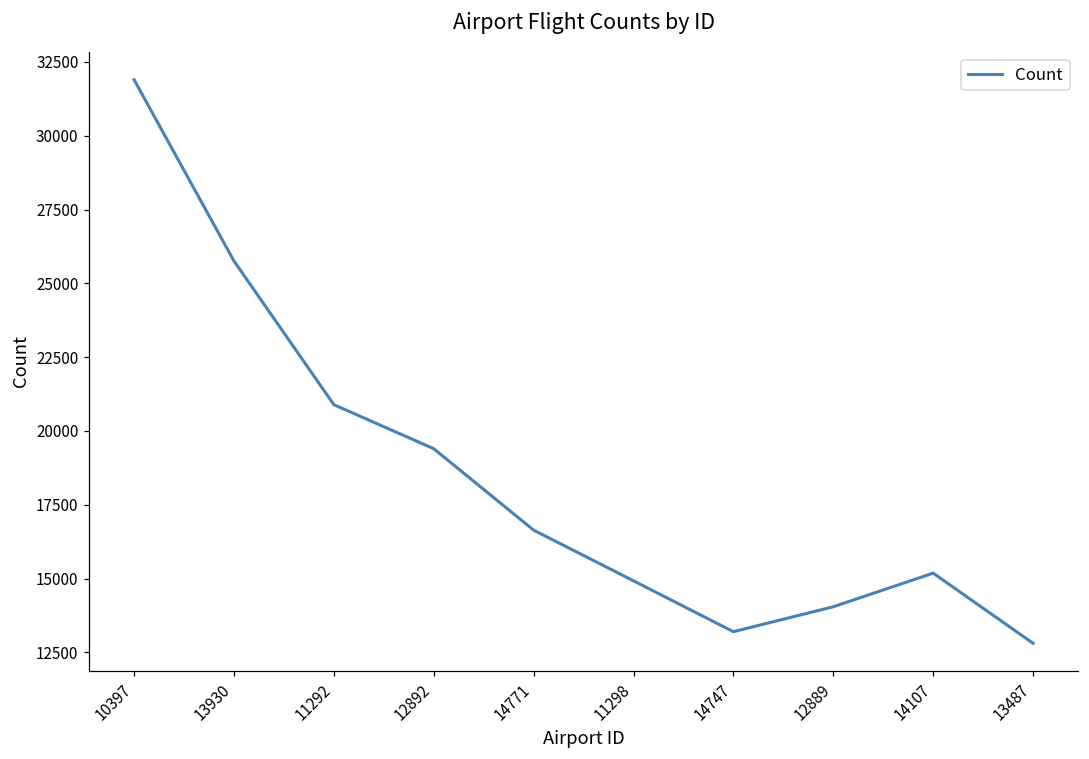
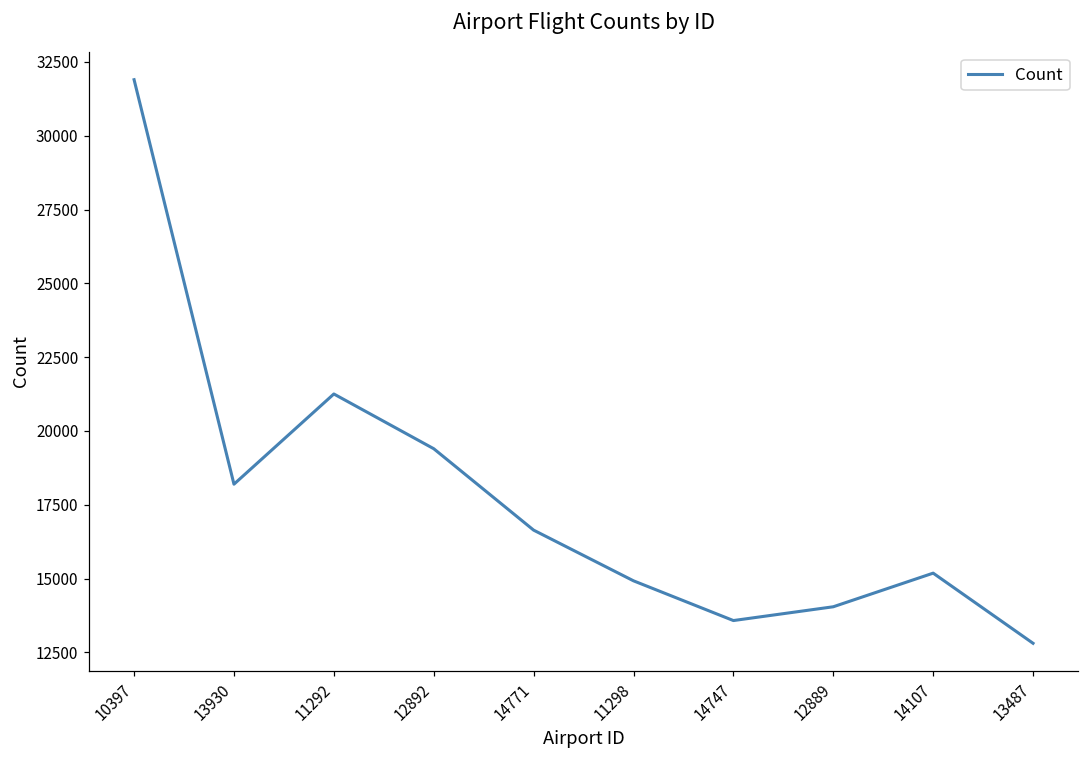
  {
    "10397": 31900,
-   "13930": 25800,
-   "11292": 20900,
+   "13930": 18200,
+   "11292": 21300,
    "12892": 19400,
    "14771": 16600,
    "11298": 14900,
-   "14747": 13200,
+   "14747": 13600,
    "12889": 14000,
    "14107": 15200,
    "13487": 12800
  }
